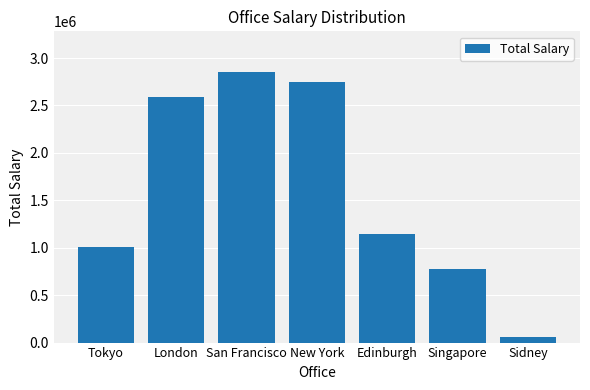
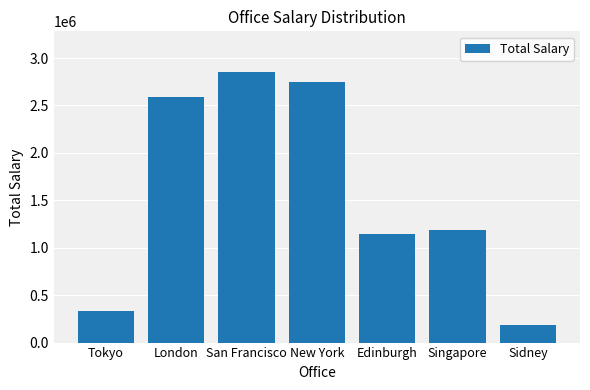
  {
-   "Tokyo": 1000000,
+   "Tokyo": 300000,
    "London": 2600000,
    "San Francisco": 2900000,
    "New York": 2700000,
    "Edinburgh": 1100000,
-   "Singapore": 800000,
-   "Sidney": 100000
+   "Singapore": 1200000,
+   "Sidney": 200000
  }
